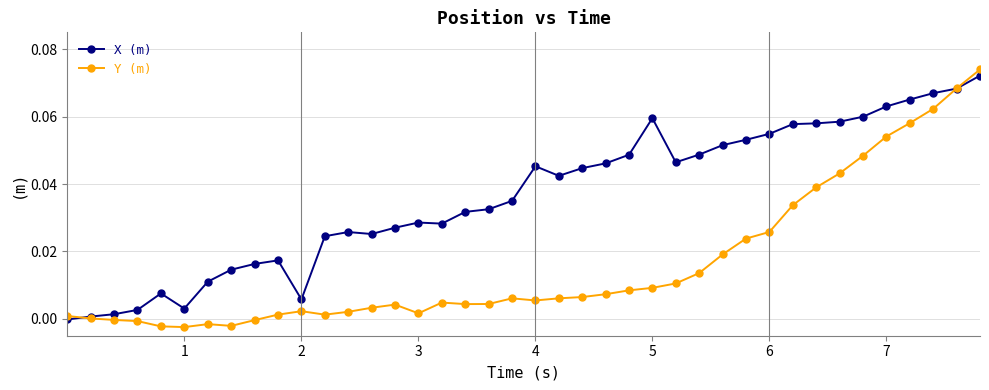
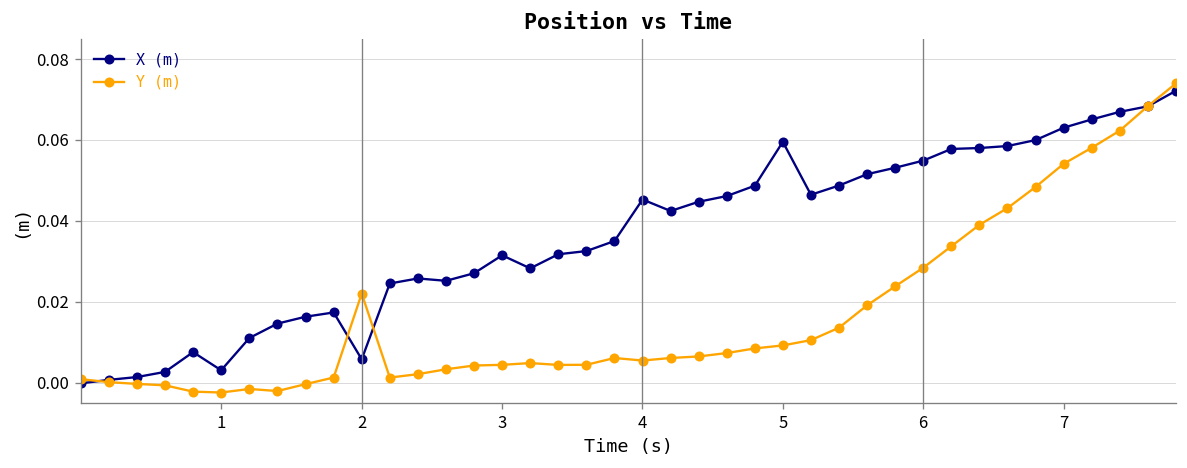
  {
    "X (m)": {
      "1": 0.003,
      "2": 0.006,
-     "3": 0.029,
+     "3": 0.031,
      "4": 0.045,
      "5": 0.060,
      "6": 0.055,
      "7": 0.063
    },
    "Y (m)": {
      "1": -0.002,
-     "2": 0.002,
-     "3": 0.002,
+     "2": 0.022,
+     "3": 0.004,
      "4": 0.005,
      "5": 0.009,
-     "6": 0.026,
+     "6": 0.028,
      "7": 0.054
    }
  }
